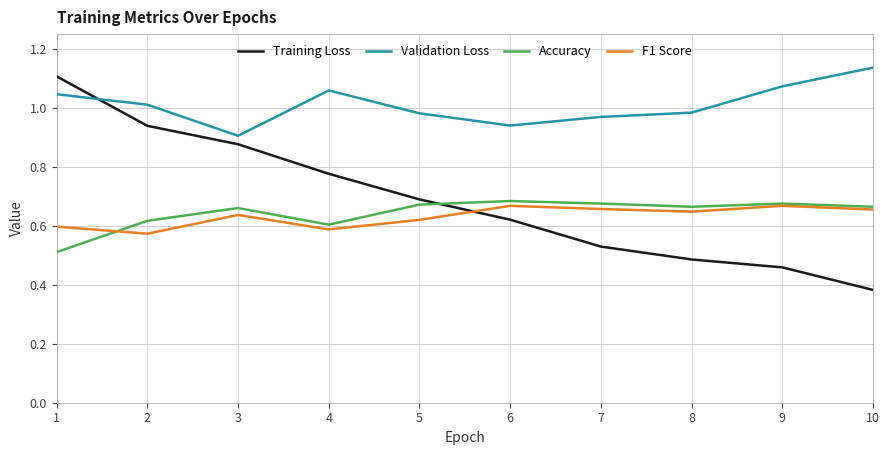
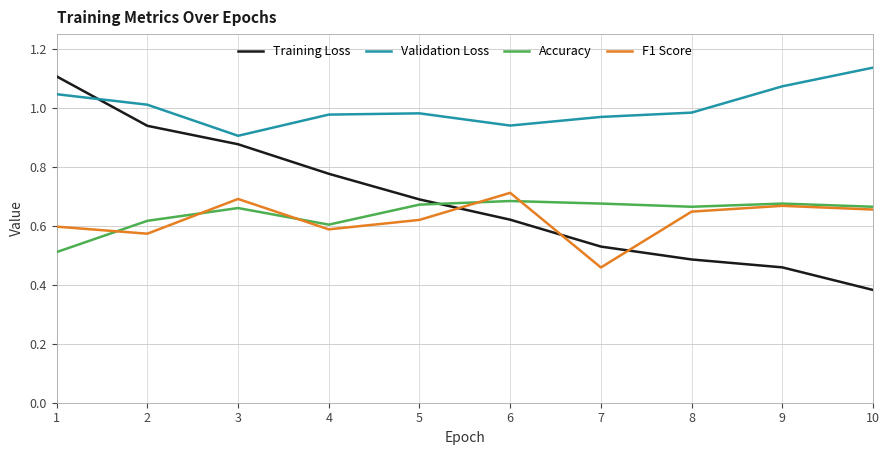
  {
    "Training Loss": {
      "1": 1.11,
      "2": 0.94,
      "3": 0.88,
      "4": 0.78,
      "5": 0.69,
      "6": 0.62,
      "7": 0.53,
      "8": 0.49,
      "9": 0.46,
      "10": 0.38
    },
    "Validation Loss": {
      "1": 1.05,
      "2": 1.01,
      "3": 0.91,
-     "4": 1.06,
+     "4": 0.98,
      "5": 0.98,
      "6": 0.94,
      "7": 0.97,
      "8": 0.98,
      "9": 1.07,
      "10": 1.14
    },
    "Accuracy": {
      "1": 0.51,
      "2": 0.62,
      "3": 0.66,
      "4": 0.60,
      "5": 0.67,
      "6": 0.68,
      "7": 0.68,
      "8": 0.66,
      "10": 0.66
    },
    "F1 Score": {
      "1": 0.60,
      "2": 0.57,
-     "3": 0.64,
+     "3": 0.69,
      "4": 0.59,
      "5": 0.62,
-     "6": 0.67,
-     "7": 0.66,
+     "6": 0.71,
+     "7": 0.46,
      "8": 0.65,
      "10": 0.66
    }
  }
